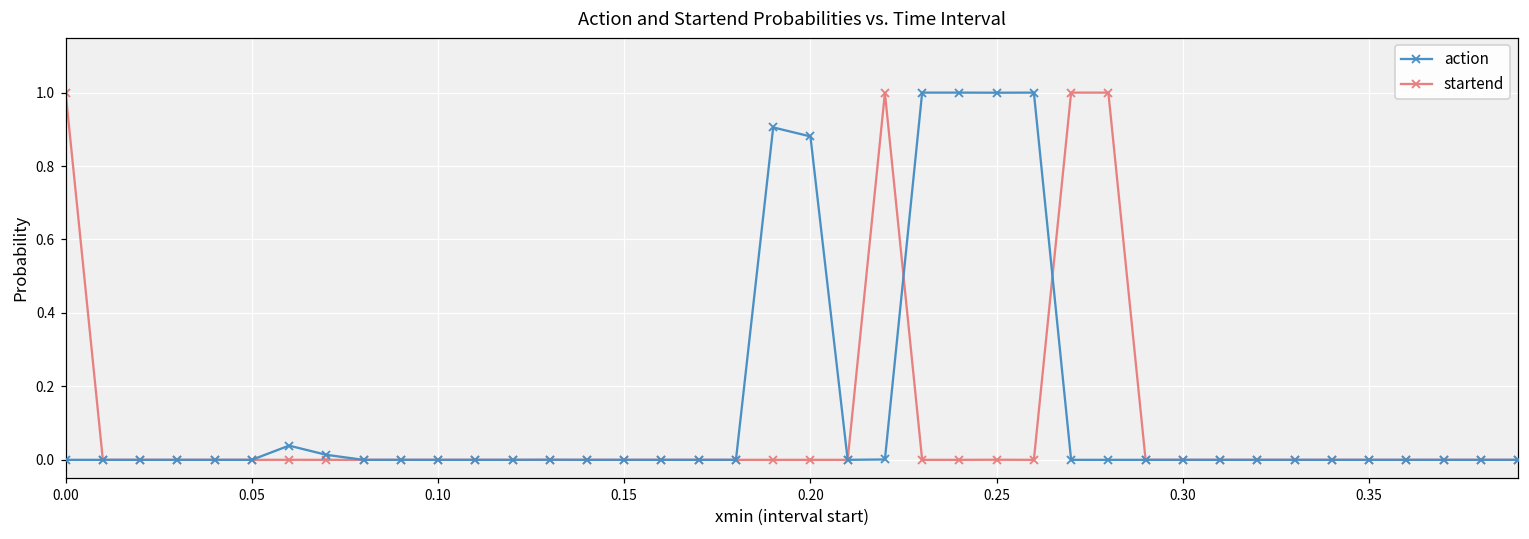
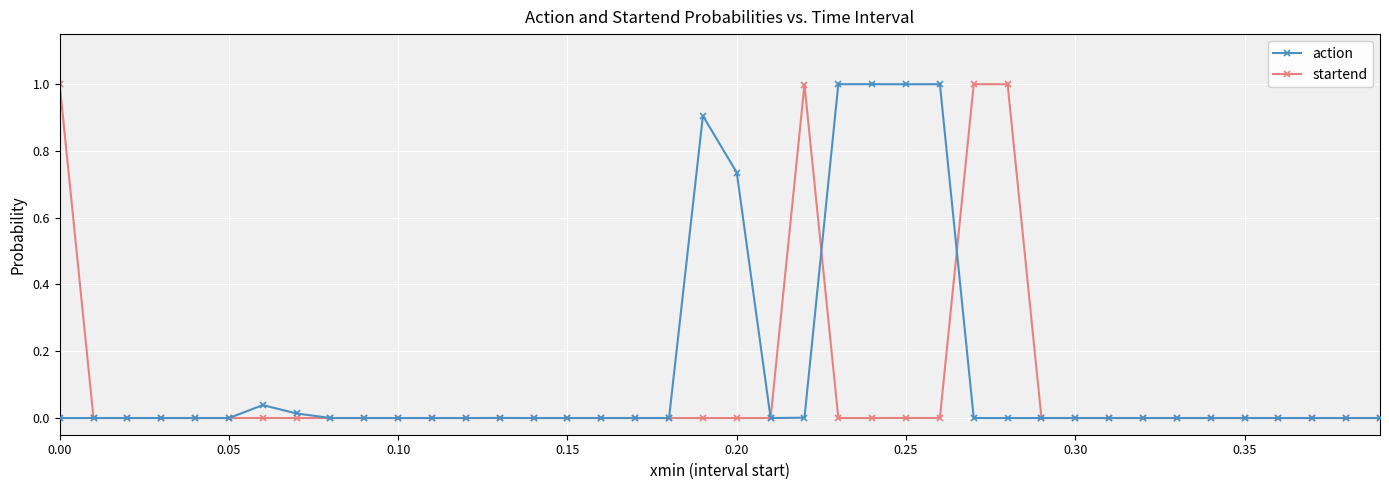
  {
    "action": {
      "0.00": 0.00,
-     "0.20": 0.88,
+     "0.20": 0.74,
      "0.25": 1.00
    },
    "startend": {
      "0.00": 1.00,
      "0.20": 0.00,
      "0.25": 0.00
    }
  }
